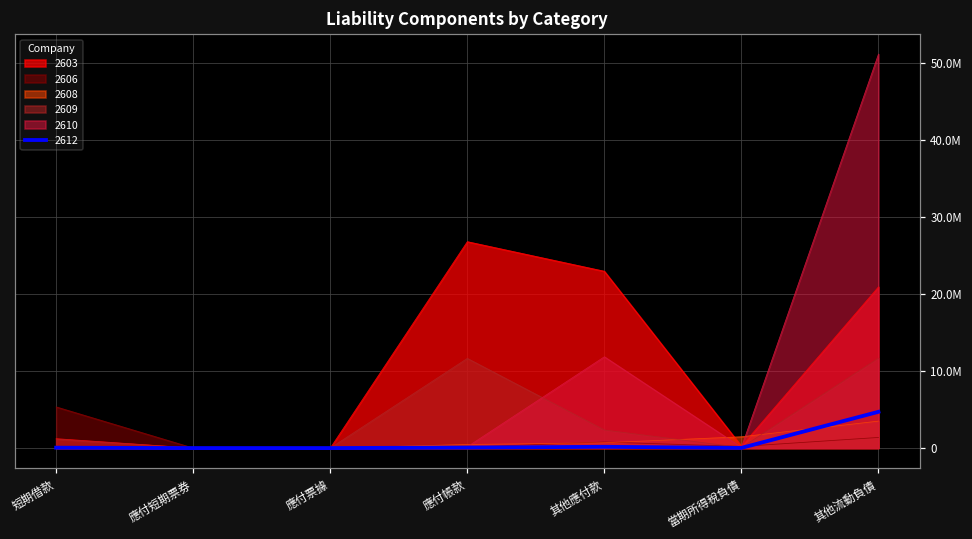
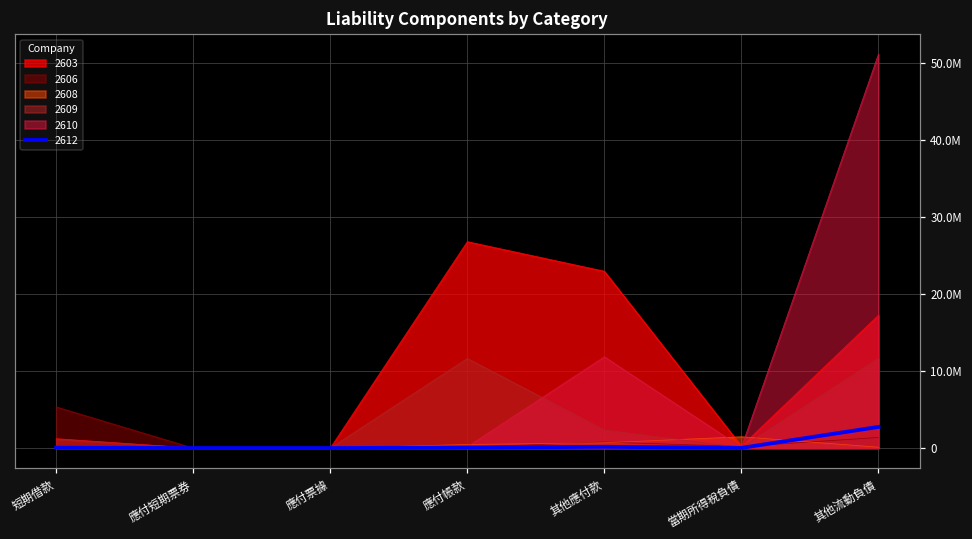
  {
    "2603": {
      "應付帳款": 27000000,
      "其他應付款": 23000000,
-     "其他流動負債": 21000000
+     "其他流動負債": 17000000
    },
    "2608": {
      "當期所得稅負債": 1000000,
-     "其他流動負債": 3000000
+     "其他流動負債": 0
    },
    "2612": {
      "其他應付款": 0,
-     "其他流動負債": 5000000
+     "其他流動負債": 3000000
    }
  }
